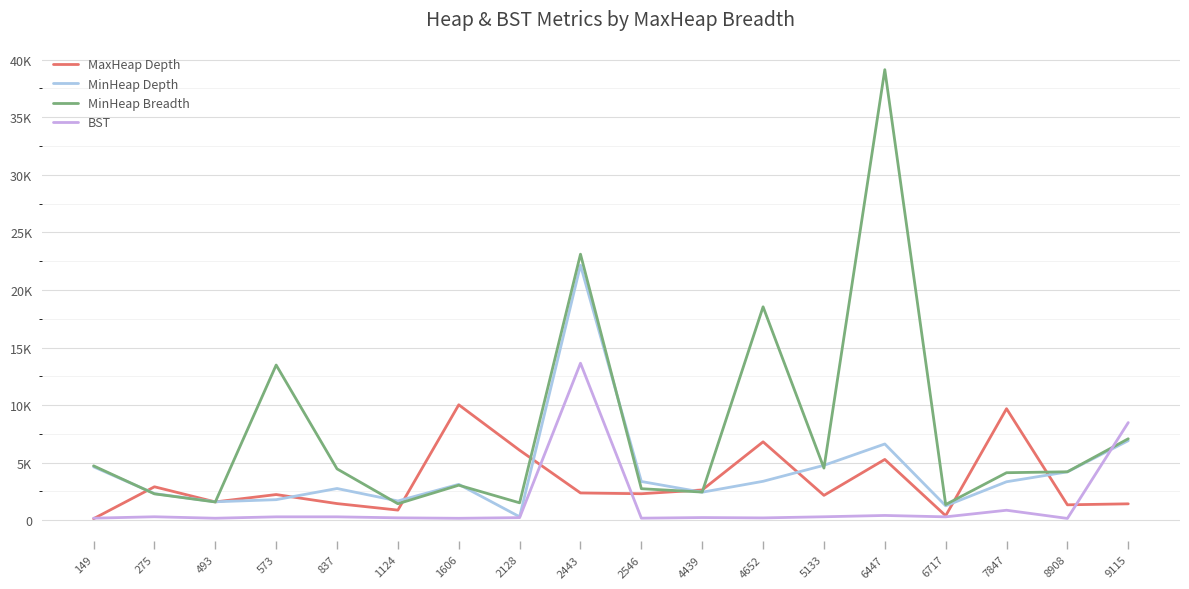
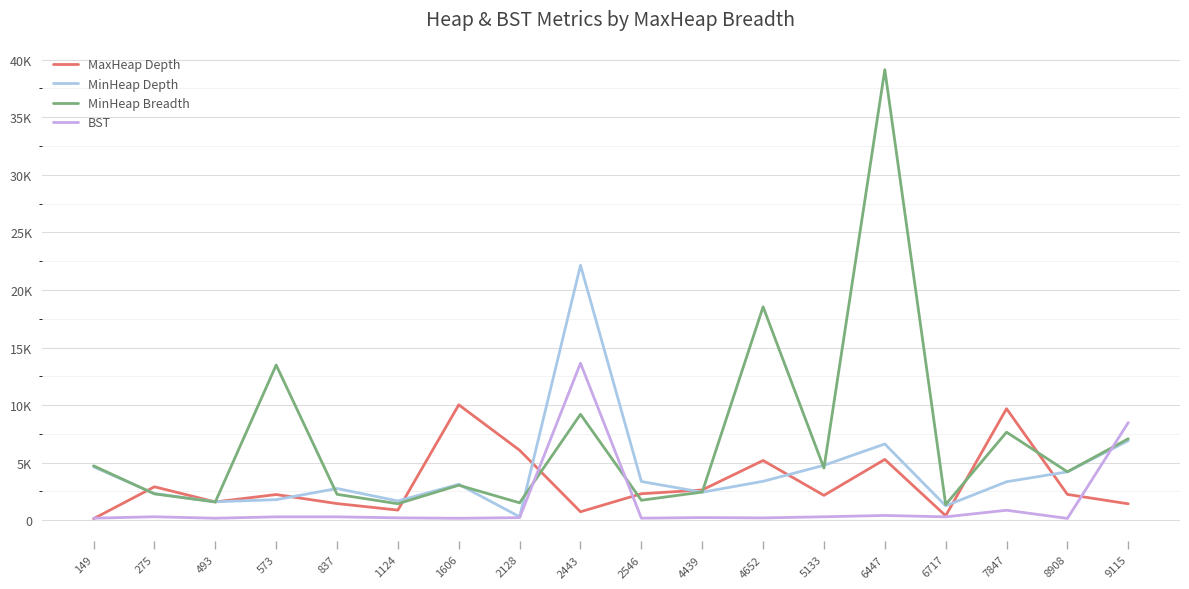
  {
    "MaxHeap Depth": {
      "275": 2900,
      "573": 2200,
      "837": 1400,
      "1124": 900,
      "1606": 10000,
      "2128": 6100,
-     "2443": 2400,
+     "2443": 700,
      "2546": 2300,
-     "4652": 6800,
+     "4652": 5200,
      "5133": 2200,
      "6447": 5300,
      "7847": 9700,
-     "8908": 1300,
+     "8908": 2200,
      "9115": 1400
    },
    "MinHeap Breadth": {
      "573": 13500,
-     "837": 4500,
+     "837": 2300,
      "1124": 1400,
      "2128": 1500,
-     "2443": 23100,
-     "2546": 2700,
+     "2443": 9200,
+     "2546": 1700,
      "4652": 18500,
      "5133": 4500,
      "6447": 39100,
-     "7847": 4100
+     "7847": 7700
    }
  }
